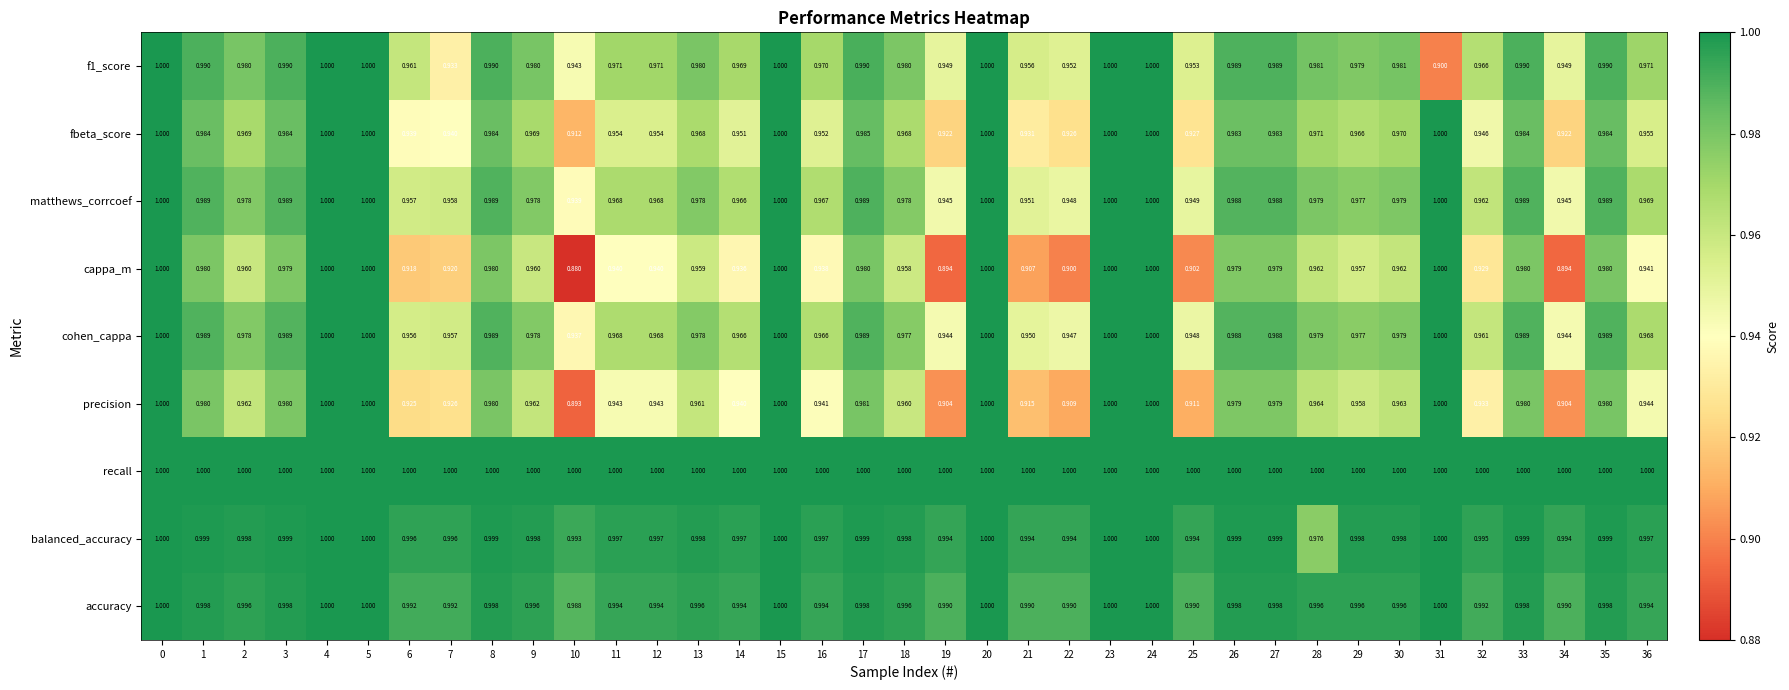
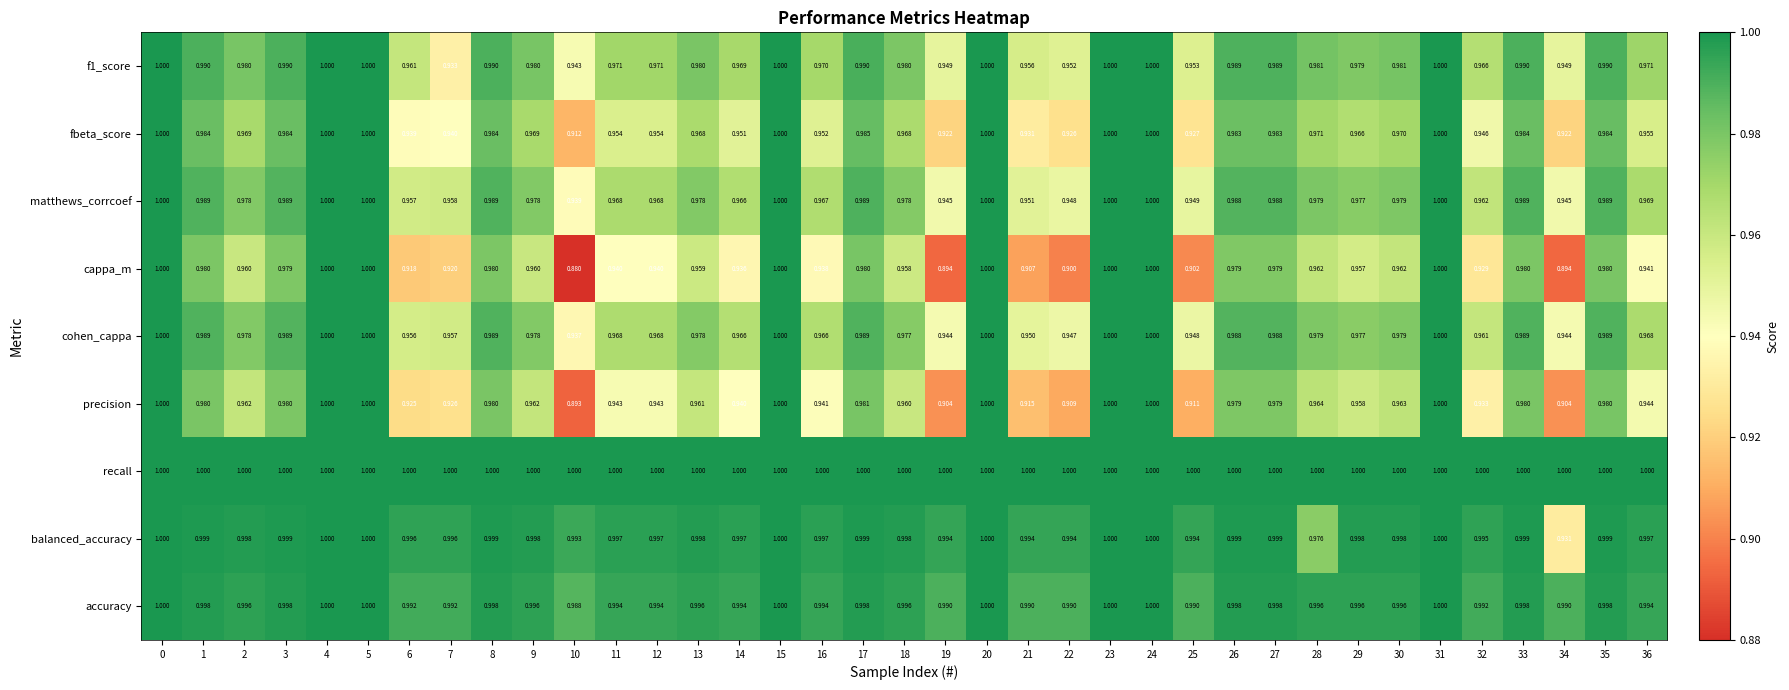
  {
    "f1_score": {
      "0": 1.000,
      "1": 0.990,
      "2": 0.980,
      "3": 0.990,
      "4": 1.000,
      "5": 1.000,
      "6": 0.961,
      "7": 0.933,
      "8": 0.990,
      "9": 0.980,
      "10": 0.943,
      "11": 0.971,
      "12": 0.971,
      "13": 0.980,
      "14": 0.969,
      "15": 1.000,
      "16": 0.970,
      "17": 0.990,
      "18": 0.980,
      "19": 0.949,
      "20": 1.000,
      "21": 0.956,
      "22": 0.952,
      "23": 1.000,
      "24": 1.000,
      "25": 0.953,
      "26": 0.989,
      "27": 0.989,
      "28": 0.981,
      "29": 0.979,
      "30": 0.981,
-     "31": 0.900,
+     "31": 1.000,
      "32": 0.966,
      "33": 0.990,
      "34": 0.949,
      "35": 0.990,
      "36": 0.971
    },
    "balanced_accuracy": {
      "0": 1.000,
      "1": 0.999,
      "2": 0.998,
      "3": 0.999,
      "4": 1.000,
      "5": 1.000,
      "6": 0.996,
      "7": 0.996,
      "8": 0.999,
      "9": 0.998,
      "10": 0.993,
      "11": 0.997,
      "12": 0.997,
      "13": 0.998,
      "14": 0.997,
      "15": 1.000,
      "16": 0.997,
      "17": 0.999,
      "18": 0.998,
      "19": 0.994,
      "20": 1.000,
      "21": 0.994,
      "22": 0.994,
      "23": 1.000,
      "24": 1.000,
      "25": 0.994,
      "26": 0.999,
      "27": 0.999,
      "28": 0.976,
      "29": 0.998,
      "30": 0.998,
      "31": 1.000,
      "32": 0.995,
      "33": 0.999,
-     "34": 0.994,
+     "34": 0.931,
      "35": 0.999,
      "36": 0.997
    }
  }
